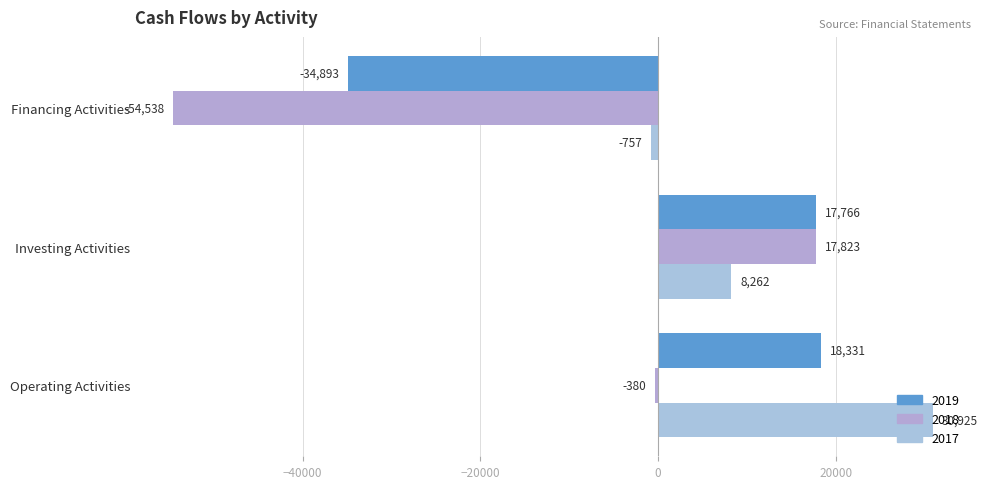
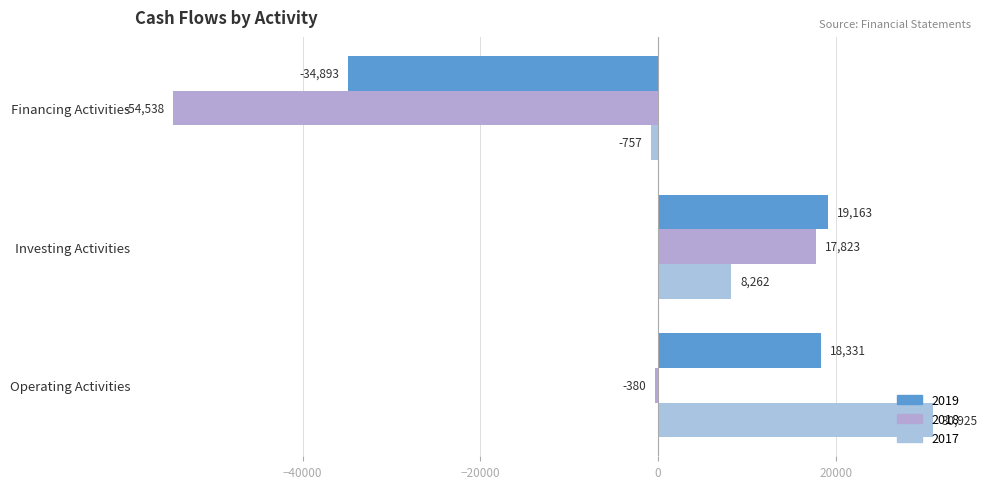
  {
    "2019": {
      "Financing Activities": "-34,893",
-     "Investing Activities": "17,766",
+     "Investing Activities": "19,163",
      "Operating Activities": "18,331"
    }
  }
